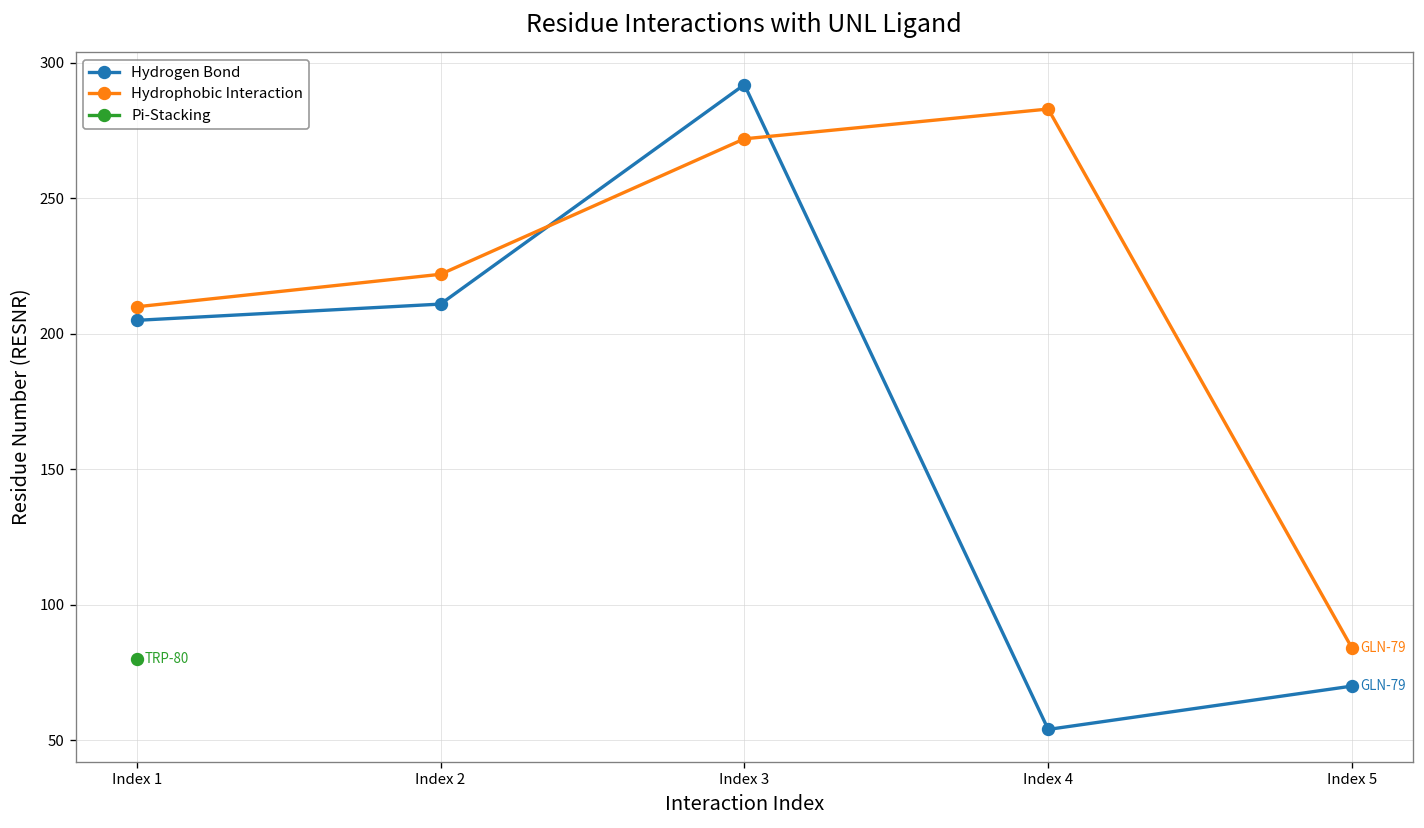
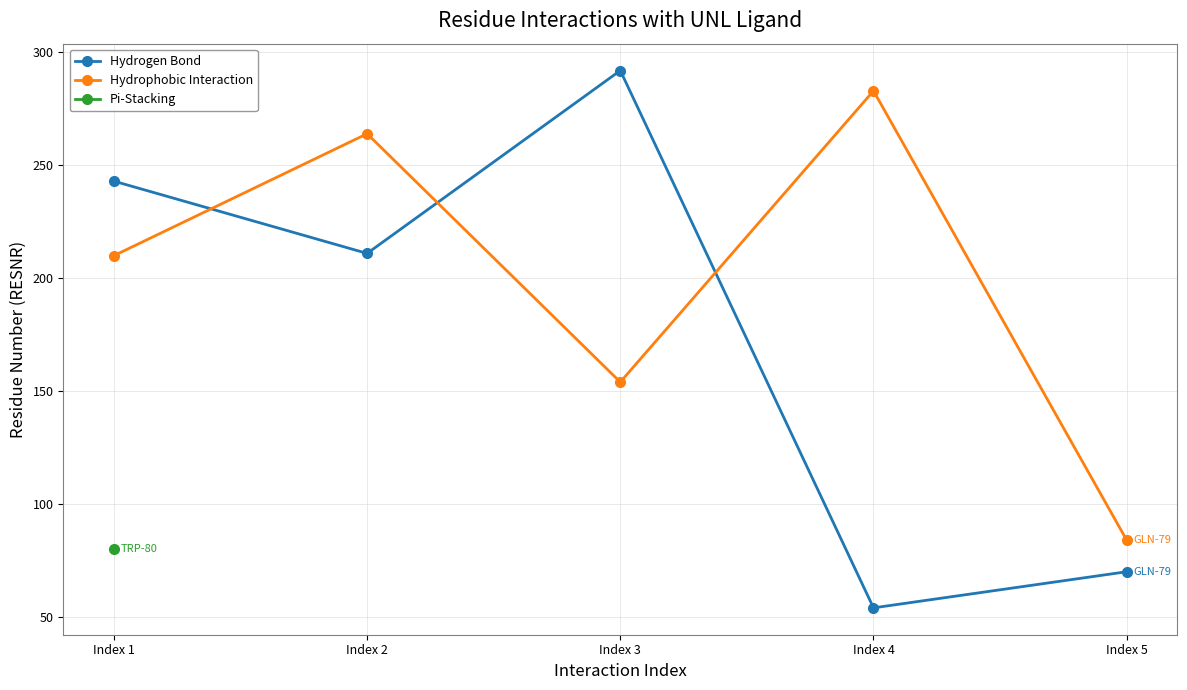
  {
    "Hydrogen Bond": {
-     "Index 1": 205,
+     "Index 1": 243,
      "Index 2": 211,
      "Index 3": 292,
      "Index 4": 54,
      "Index 5": 70
    },
    "Hydrophobic Interaction": {
      "Index 1": 210,
-     "Index 2": 222,
-     "Index 3": 272,
+     "Index 2": 264,
+     "Index 3": 154,
      "Index 4": 283,
      "Index 5": 84
    },
    "Pi-Stacking": {
      "Index 1": 80
    }
  }
